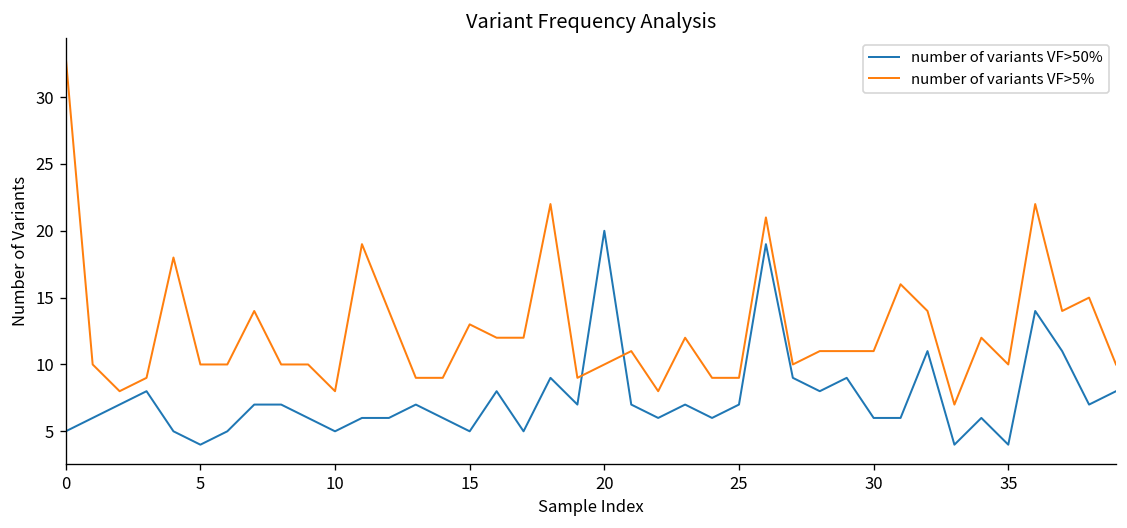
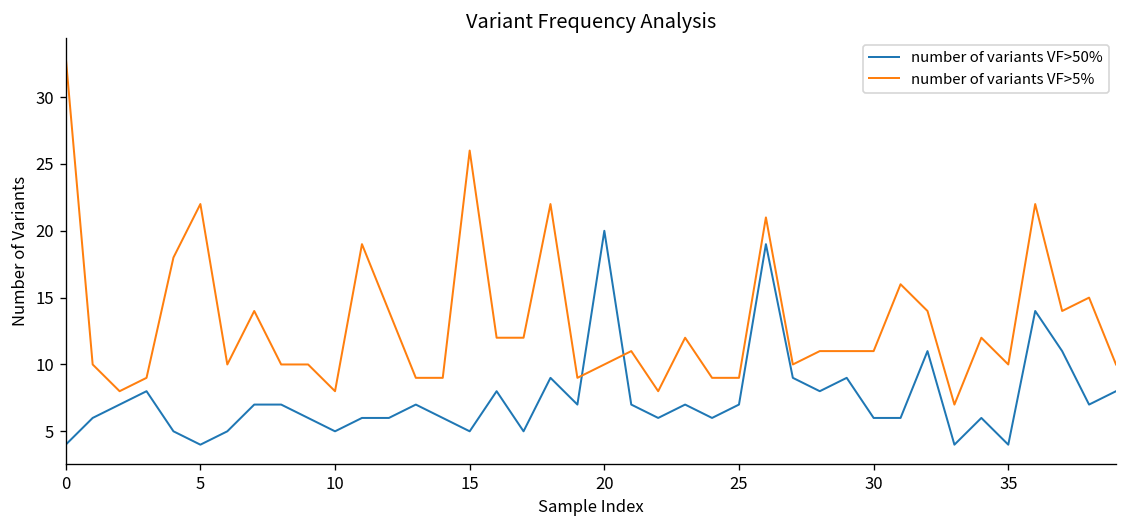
  {
    "number of variants VF>50%": {
-     "0": 5,
+     "0": 4,
      "5": 4,
      "10": 5,
      "15": 5,
      "20": 20,
      "25": 7,
      "30": 6,
      "35": 4
    },
    "number of variants VF>5%": {
      "0": 33,
-     "5": 10,
+     "5": 22,
      "10": 8,
-     "15": 13,
+     "15": 26,
      "20": 10,
      "25": 9,
      "30": 11,
      "35": 10
    }
  }
